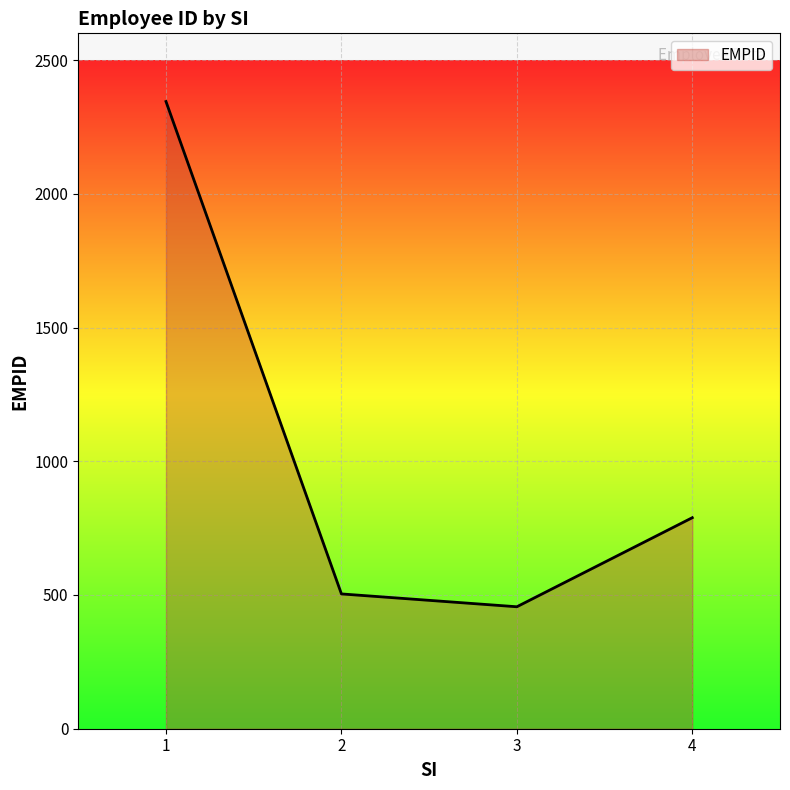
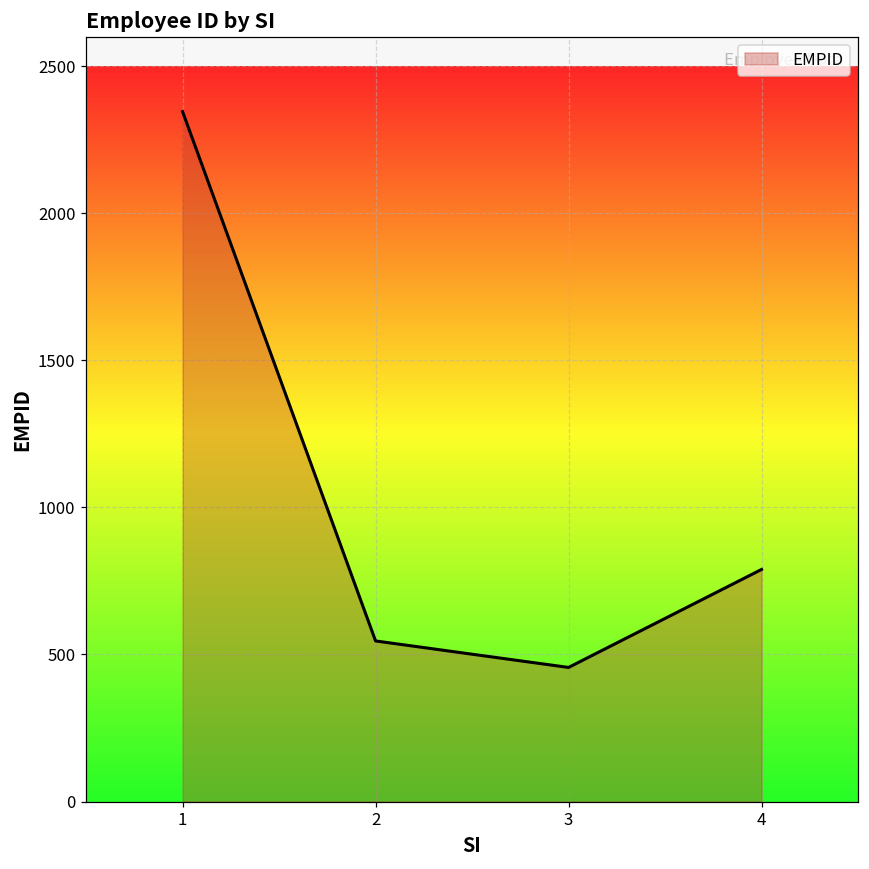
  {
    "1": 2350,
-   "2": 500,
+   "2": 550,
    "3": 460,
    "4": 790
  }
